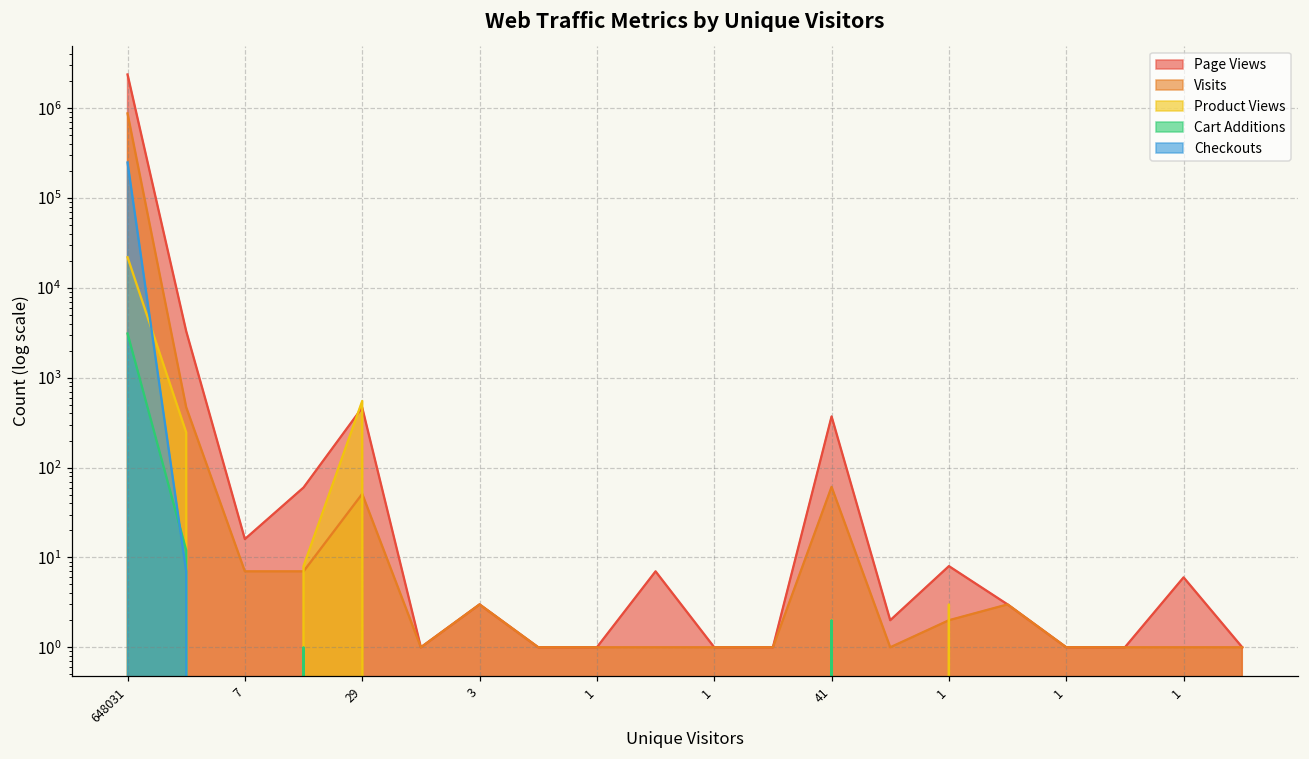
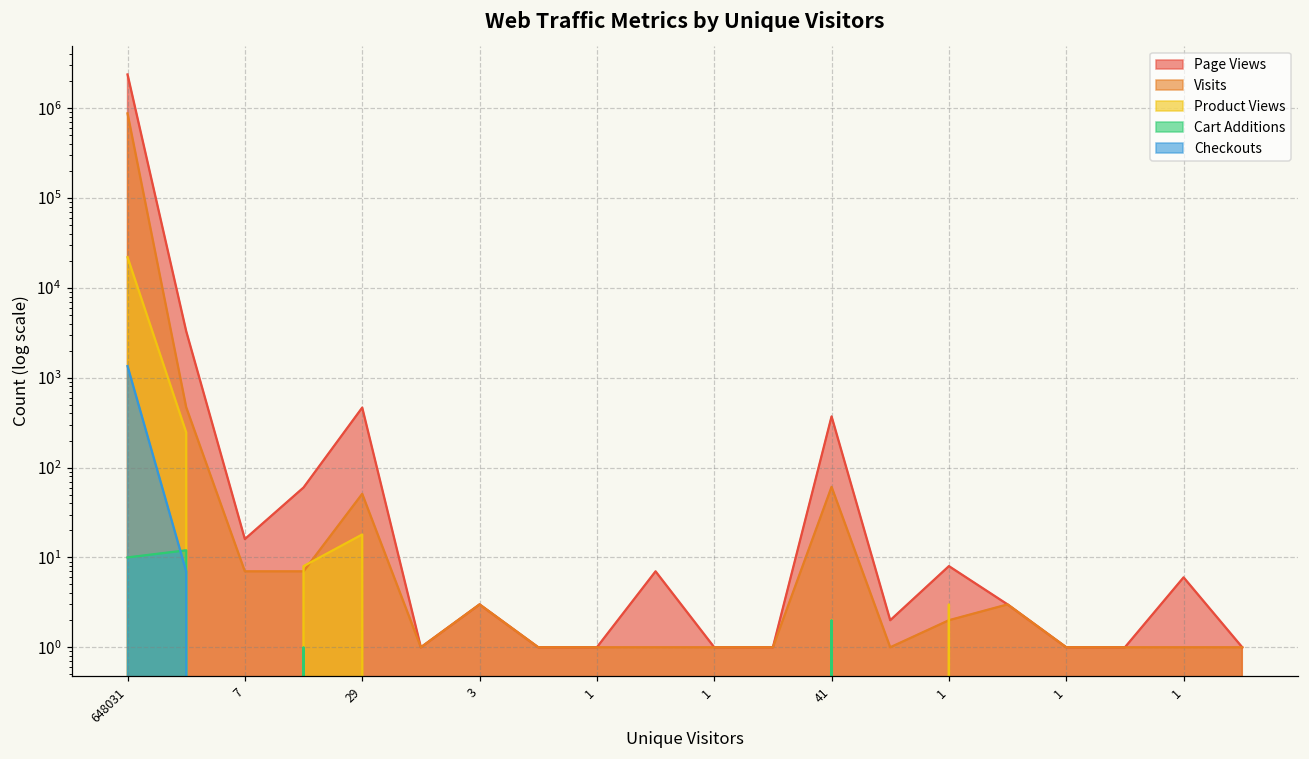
  {
    "Product Views": {
      "648031": 22000,
-     "29": 600
+     "29": 18
    },
    "Cart Additions": {
-     "648031": 3100
+     "648031": 10
    },
    "Checkouts": {
-     "648031": 250000
+     "648031": 1300
    }
  }
